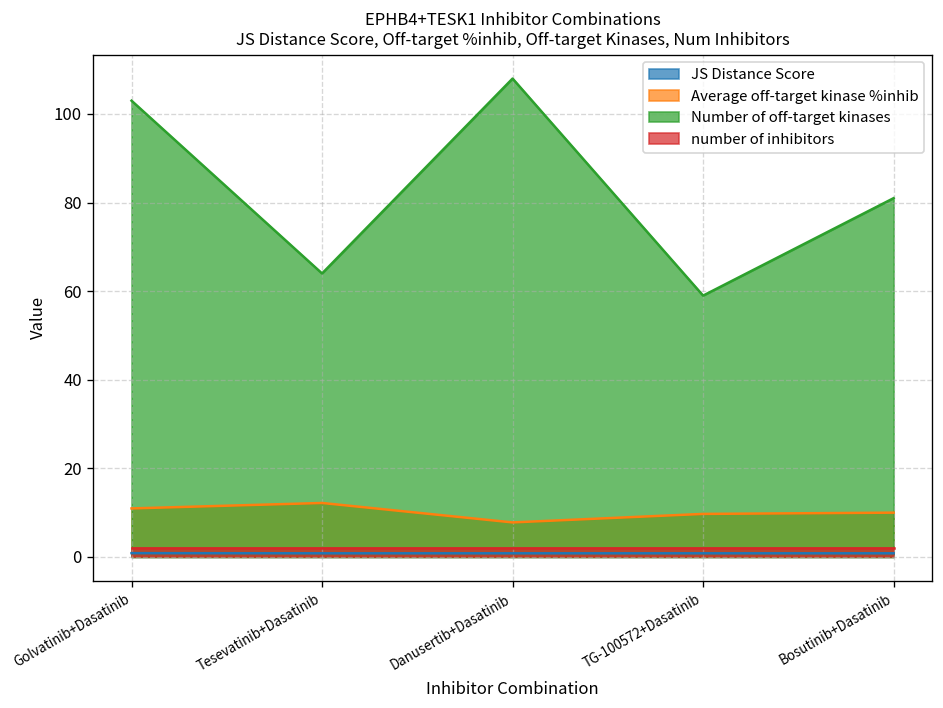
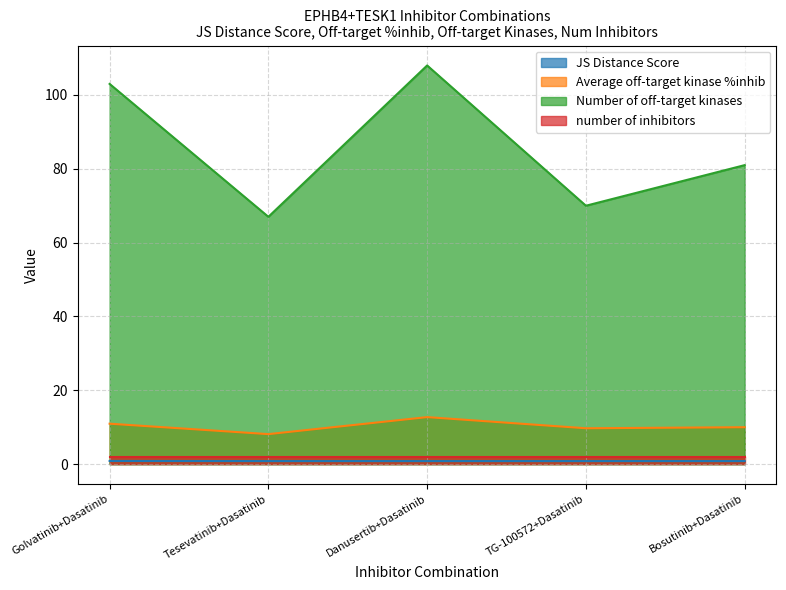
  {
    "JS Distance Score": {
      "Golvatinib+Dasatinib": 1,
      "Tesevatinib+Dasatinib": 1,
      "Danusertib+Dasatinib": 1,
      "TG-100572+Dasatinib": 1,
      "Bosutinib+Dasatinib": 1
    },
    "Average off-target kinase %inhib": {
      "Golvatinib+Dasatinib": 11,
-     "Tesevatinib+Dasatinib": 12,
-     "Danusertib+Dasatinib": 8,
+     "Tesevatinib+Dasatinib": 8,
+     "Danusertib+Dasatinib": 13,
      "TG-100572+Dasatinib": 10,
      "Bosutinib+Dasatinib": 10
    },
    "Number of off-target kinases": {
      "Golvatinib+Dasatinib": 103,
-     "Tesevatinib+Dasatinib": 64,
+     "Tesevatinib+Dasatinib": 67,
      "Danusertib+Dasatinib": 108,
-     "TG-100572+Dasatinib": 59,
+     "TG-100572+Dasatinib": 70,
      "Bosutinib+Dasatinib": 81
    },
    "number of inhibitors": {
      "Golvatinib+Dasatinib": 2,
      "Tesevatinib+Dasatinib": 2,
      "Danusertib+Dasatinib": 2,
      "TG-100572+Dasatinib": 2,
      "Bosutinib+Dasatinib": 2
    }
  }
